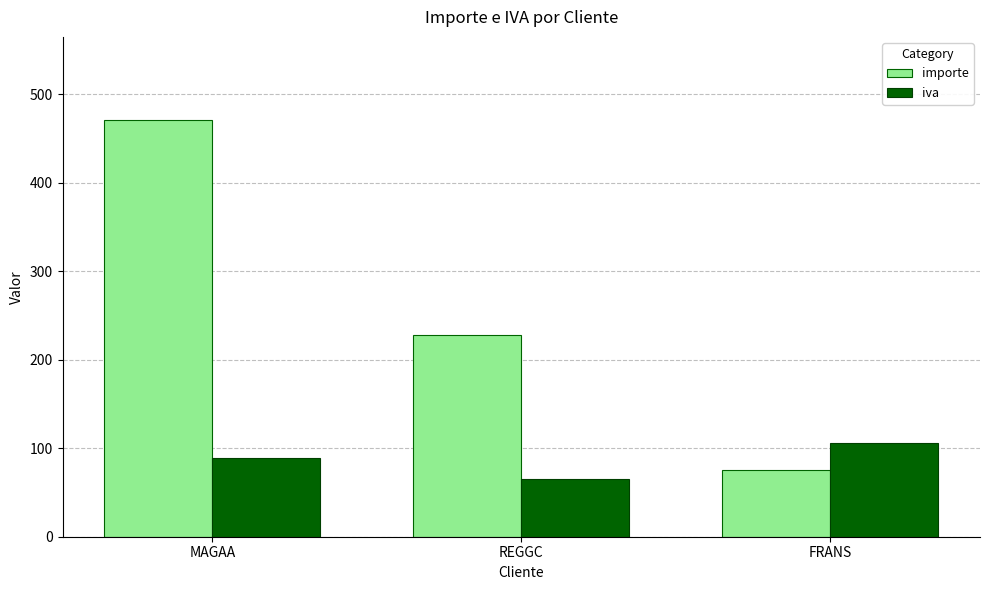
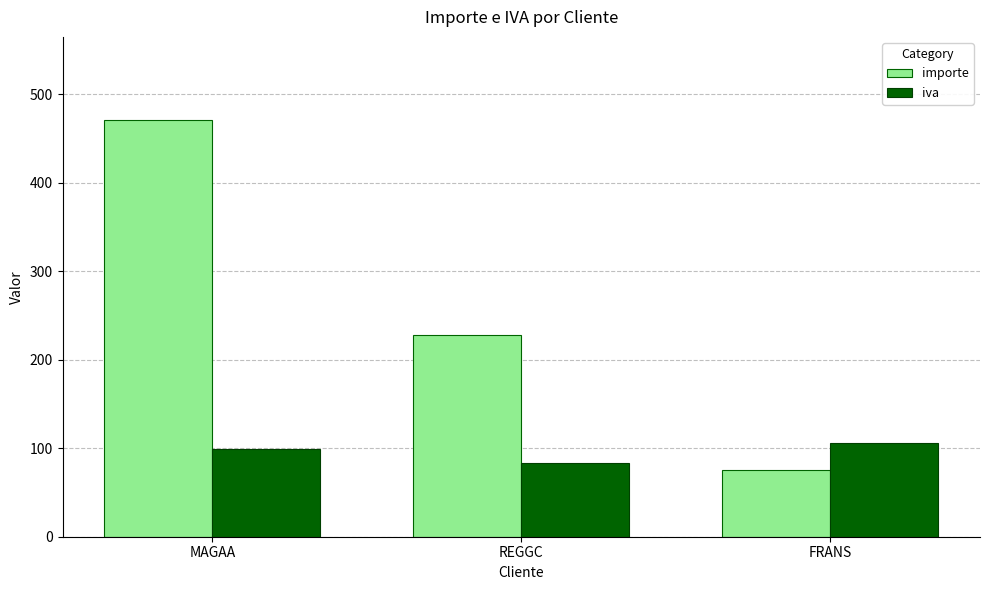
  {
    "importe": {
      "MAGAA": 470,
      "REGGC": 230,
      "FRANS": 80
    },
    "iva": {
-     "MAGAA": 90,
-     "REGGC": 70,
+     "MAGAA": 100,
+     "REGGC": 80,
      "FRANS": 110
    }
  }
